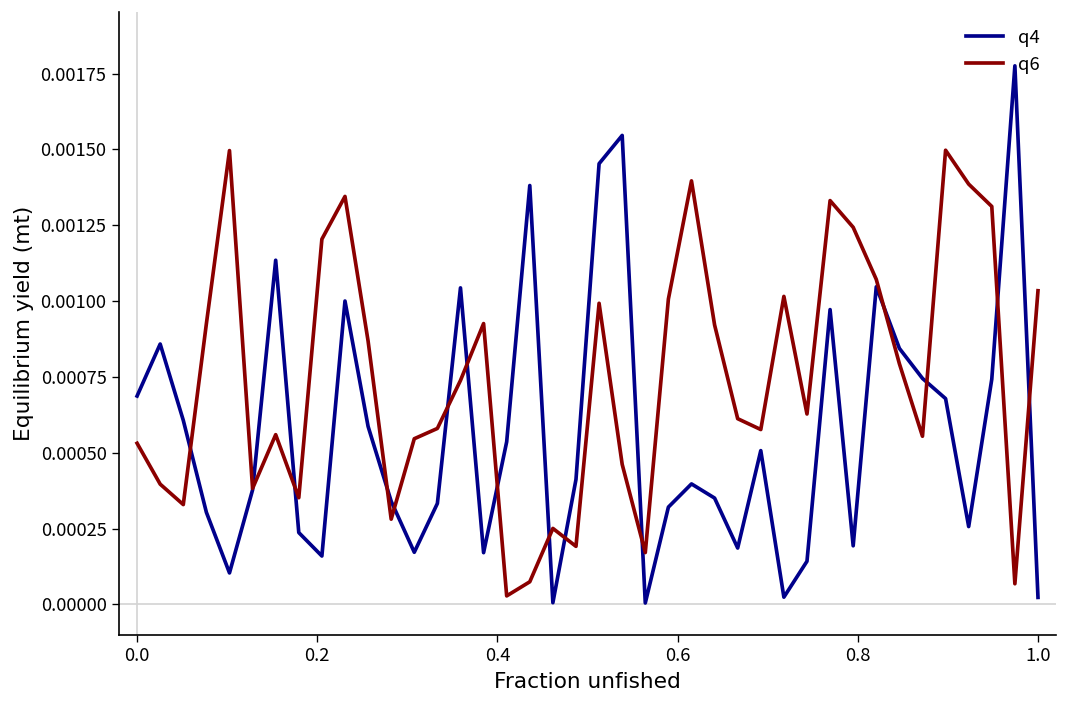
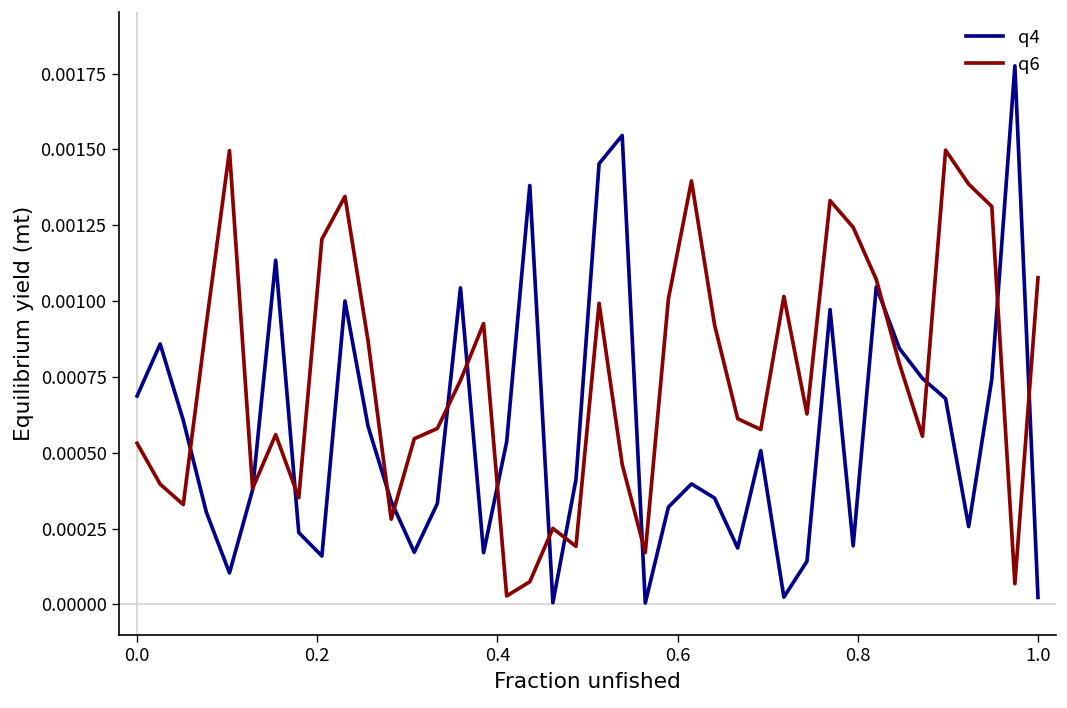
  {
    "q4": {
      "0.0": 0.00069,
      "1.0": 0.00002
    },
    "q6": {
      "0.0": 0.00053,
-     "1.0": 0.00103
+     "1.0": 0.00108
    }
  }
